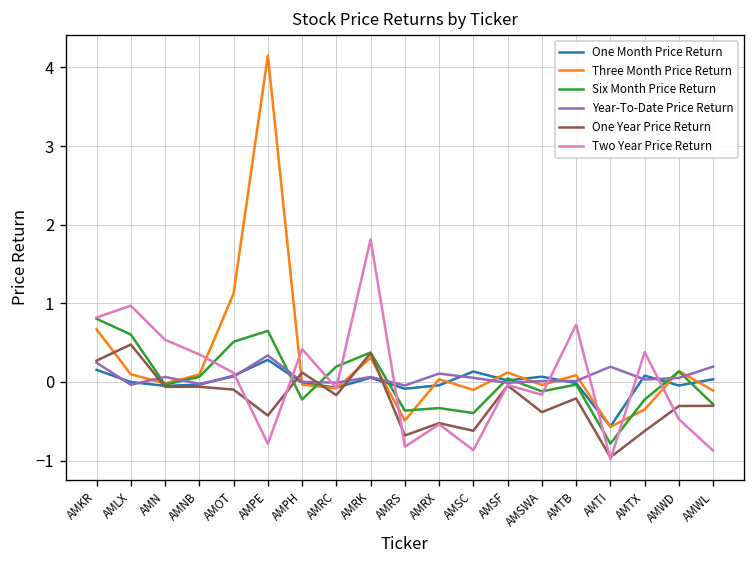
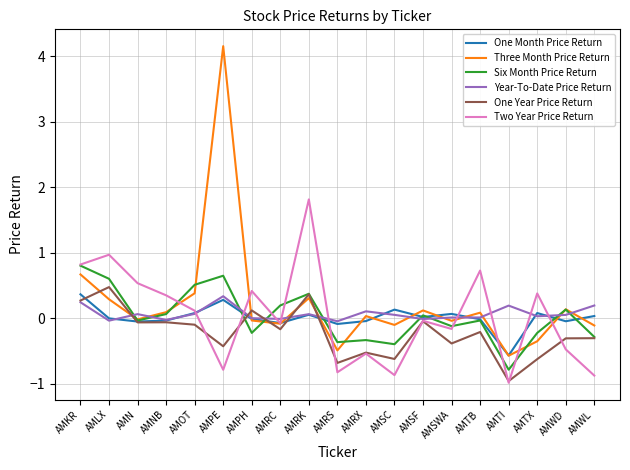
  {
    "One Month Price Return": {
-     "AMKR": 0.2,
+     "AMKR": 0.4,
      "AMPE": 0.3,
      "AMRS": -0.1,
      "AMRX": 0.0,
      "AMSC": 0.1,
      "AMSWA": 0.1,
      "AMTX": 0.1,
      "AMWD": 0.0,
      "AMWL": 0.0
    },
    "Three Month Price Return": {
      "AMKR": 0.7,
-     "AMLX": 0.1,
-     "AMOT": 1.1,
+     "AMLX": 0.3,
+     "AMOT": 0.4,
      "AMPE": 4.2,
      "AMRK": 0.3,
      "AMRS": -0.5,
      "AMRX": 0.0,
      "AMSC": -0.1,
      "AMSF": 0.1,
      "AMSWA": 0.0,
      "AMTB": 0.1,
      "AMTX": -0.4,
      "AMWL": -0.1
    },
    "Six Month Price Return": {
      "AMLX": 0.6,
      "AMOT": 0.5,
      "AMPE": 0.6,
      "AMPH": -0.2,
      "AMRC": 0.2,
      "AMRS": -0.4,
      "AMRX": -0.3,
      "AMSC": -0.4,
      "AMSWA": -0.1,
      "AMTI": -0.8,
      "AMTX": -0.2
    },
    "Year-To-Date Price Return": {
      "AMN": 0.1,
      "AMPE": 0.3,
      "AMRC": 0.0,
      "AMRS": 0.0,
      "AMRX": 0.1,
      "AMSC": 0.1,
      "AMSWA": 0.0,
      "AMTI": 0.2,
      "AMTX": 0.0,
      "AMWD": 0.1,
      "AMWL": 0.2
    },
    "One Year Price Return": {
      "AMLX": 0.5,
      "AMOT": -0.1,
      "AMPE": -0.4,
      "AMPH": 0.1,
      "AMRC": -0.2,
      "AMRS": -0.7,
      "AMSC": -0.6,
      "AMSWA": -0.4,
      "AMTB": -0.2,
      "AMTX": -0.6,
      "AMWD": -0.3
    },
    "Two Year Price Return": {
      "AMLX": 1.0,
      "AMN": 0.5,
      "AMNB": 0.3,
      "AMPE": -0.8,
      "AMPH": 0.4,
      "AMRK": 1.8,
      "AMRS": -0.8,
      "AMSC": -0.9,
      "AMSWA": -0.2,
      "AMTB": 0.7,
      "AMTX": 0.4,
      "AMWD": -0.5,
      "AMWL": -0.9
    }
  }
